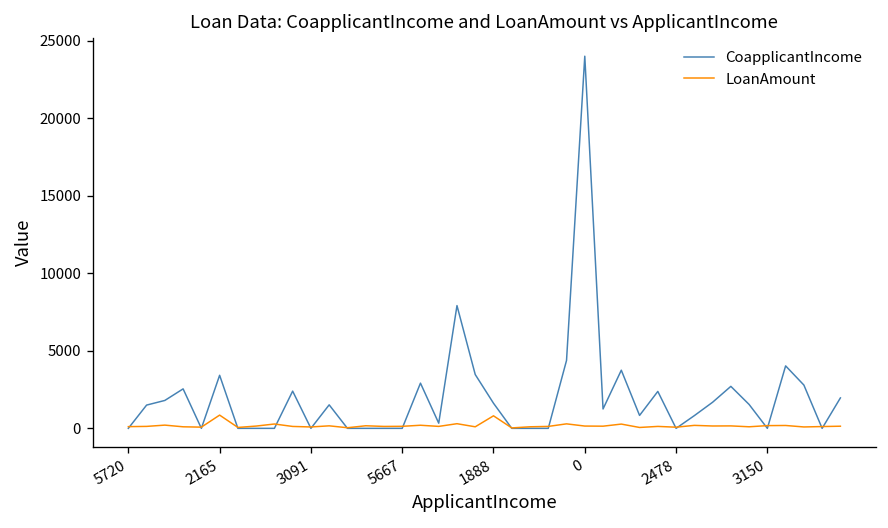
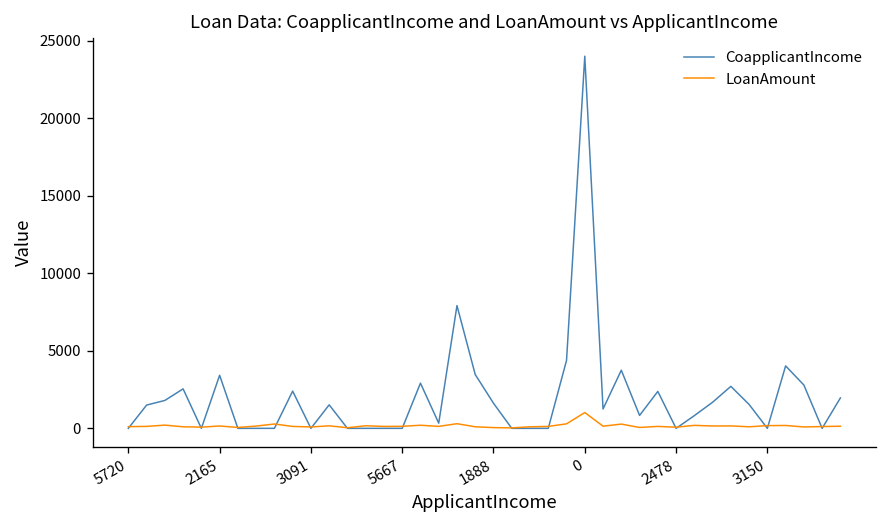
  {
    "CoapplicantIncome": {
      "2165": 3400,
      "1888": 1600,
      "0": 24000
    },
    "LoanAmount": {
-     "2165": 900,
-     "1888": 800,
-     "0": 100
+     "2165": 200,
+     "1888": 0,
+     "0": 1000
    }
  }
